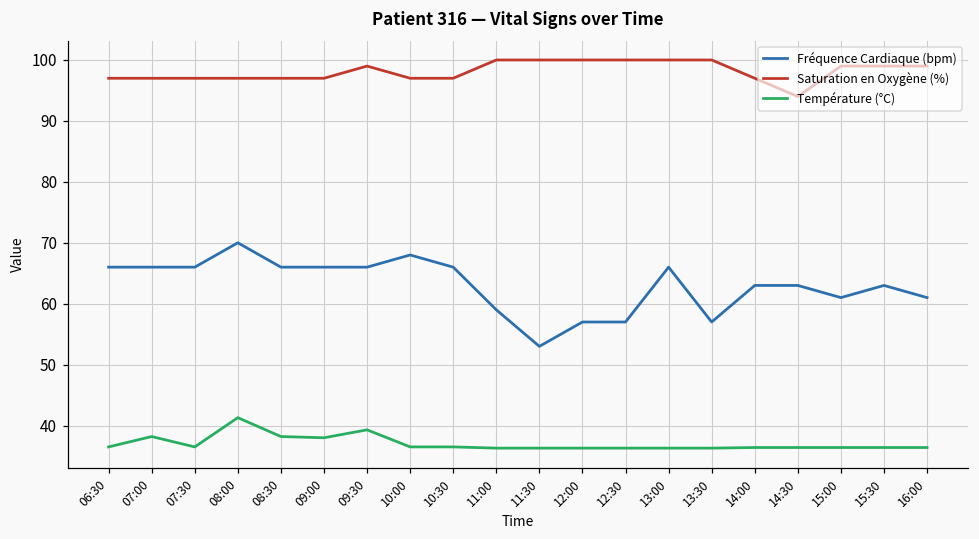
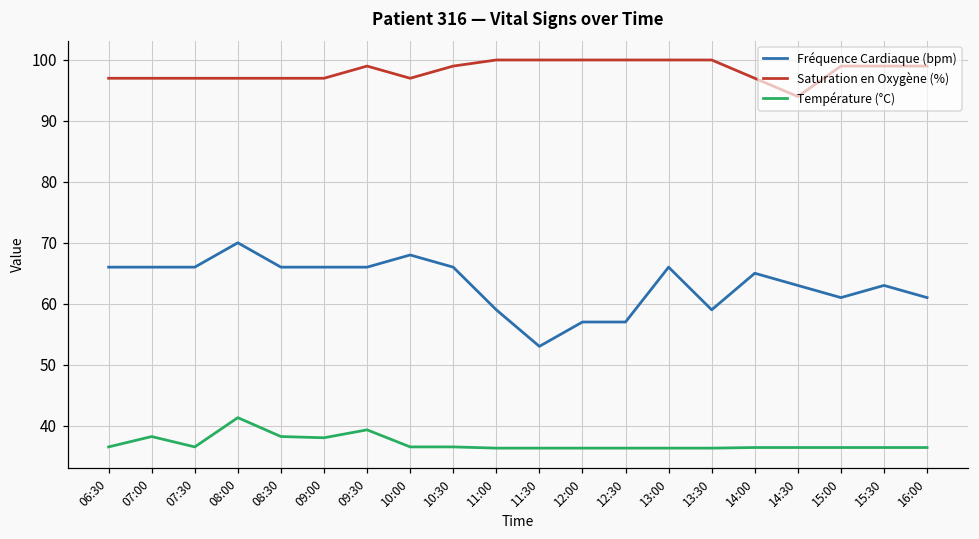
  {
    "Fréquence Cardiaque (bpm)": {
      "06:30": 66,
      "07:00": 66,
      "07:30": 66,
      "08:00": 70,
      "08:30": 66,
      "09:00": 66,
      "09:30": 66,
      "10:00": 68,
      "10:30": 66,
      "11:00": 59,
      "11:30": 53,
      "12:00": 57,
      "12:30": 57,
      "13:00": 66,
-     "13:30": 57,
-     "14:00": 63,
+     "13:30": 59,
+     "14:00": 65,
      "14:30": 63,
      "15:00": 61,
      "15:30": 63,
      "16:00": 61
    },
    "Saturation en Oxygène (%)": {
      "06:30": 97,
      "07:00": 97,
      "07:30": 97,
      "08:00": 97,
      "08:30": 97,
      "09:00": 97,
      "09:30": 99,
      "10:00": 97,
-     "10:30": 97,
+     "10:30": 99,
      "11:00": 100,
      "11:30": 100,
      "12:00": 100,
      "12:30": 100,
      "13:00": 100,
      "13:30": 100,
      "14:00": 97
    },
    "Température (°C)": {
      "06:30": 37,
      "07:00": 38,
      "07:30": 37,
      "08:00": 41,
      "08:30": 38,
      "09:00": 38,
      "09:30": 39,
      "10:00": 37,
      "10:30": 37,
      "11:00": 36,
      "11:30": 36,
      "12:00": 36,
      "12:30": 36,
      "13:00": 36,
      "13:30": 36,
      "14:00": 36,
      "14:30": 36,
      "15:00": 36,
      "15:30": 36,
      "16:00": 36
    }
  }
